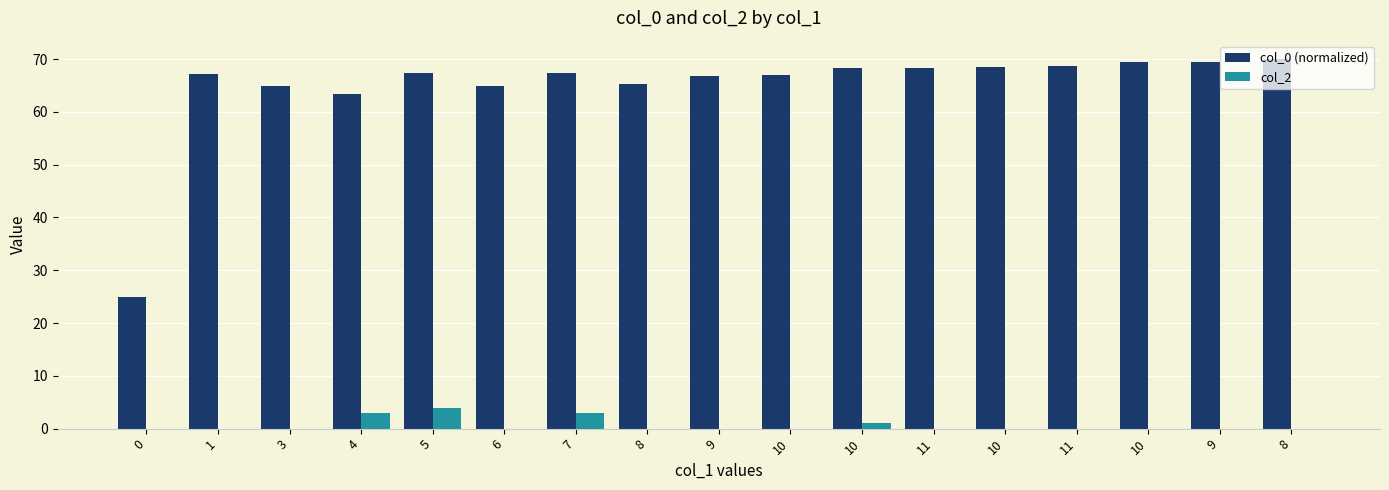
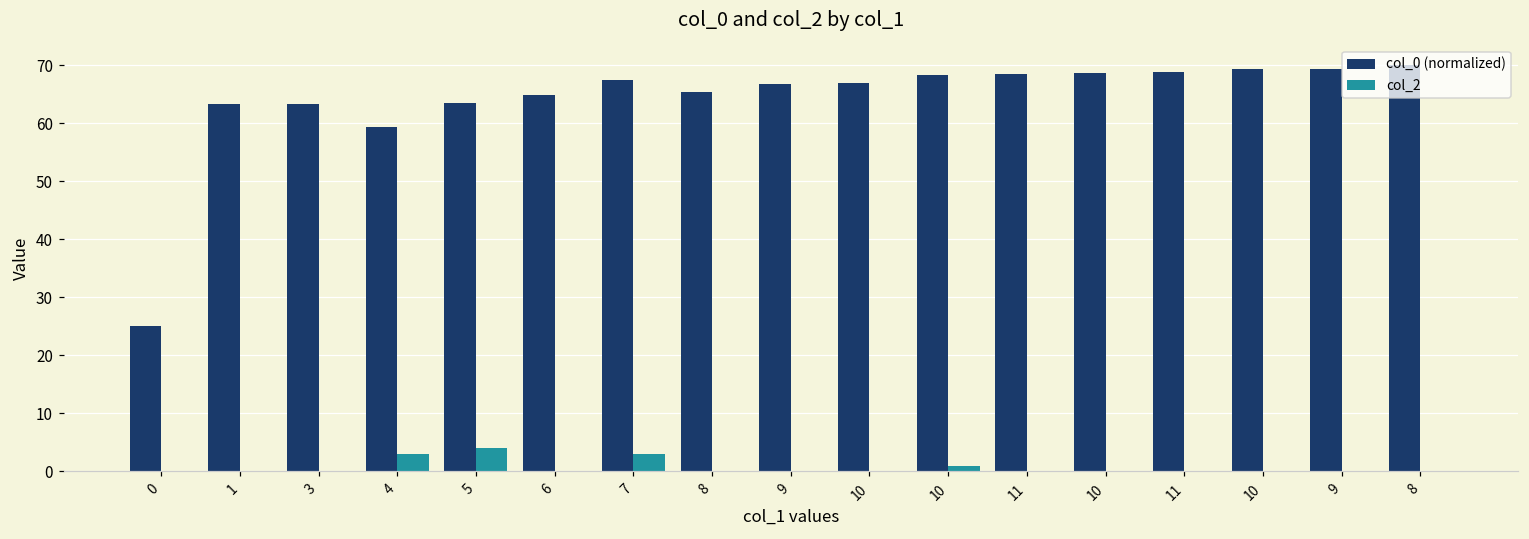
  {
    "col_0 (normalized)": {
      "0": 25,
-     "1": 67,
-     "3": 65,
-     "4": 63,
-     "5": 67,
+     "1": 63,
+     "3": 63,
+     "4": 59,
+     "5": 63,
      "6": 65,
      "7": 67
    },
    "col_2": {
      "0": 0,
      "1": 0,
      "3": 0,
      "4": 3,
      "5": 4,
      "6": 0,
      "7": 3
    }
  }
